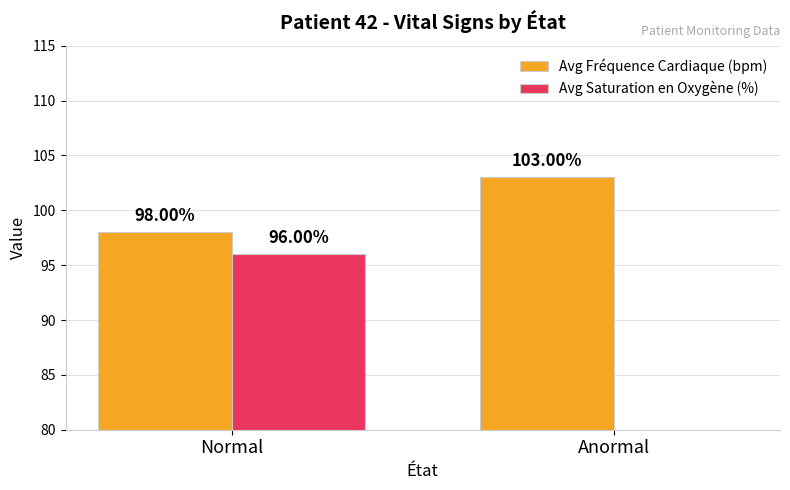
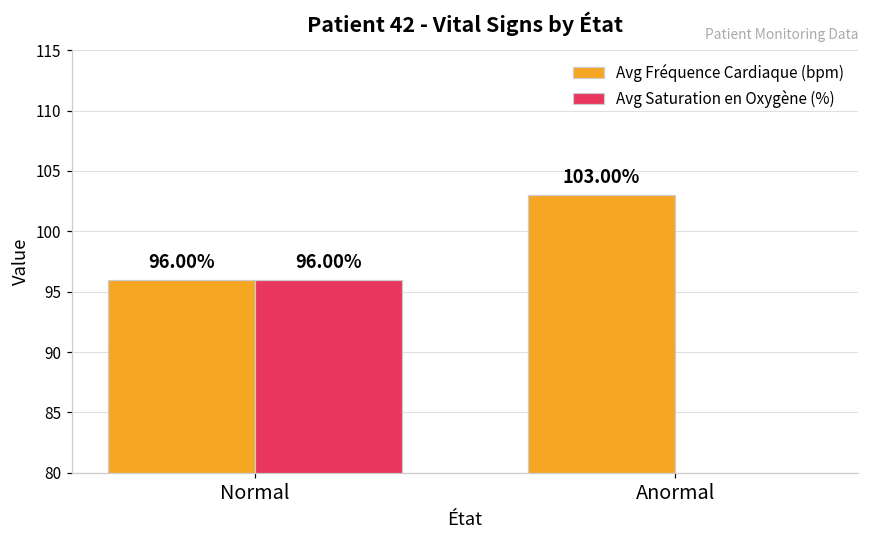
  {
    "Avg Fréquence Cardiaque (bpm)": {
-     "Normal": "98.00%",
+     "Normal": "96.00%",
      "Anormal": "103.00%"
    },
    "Avg Saturation en Oxygène (%)": {
      "Normal": "96.00%"
    }
  }
